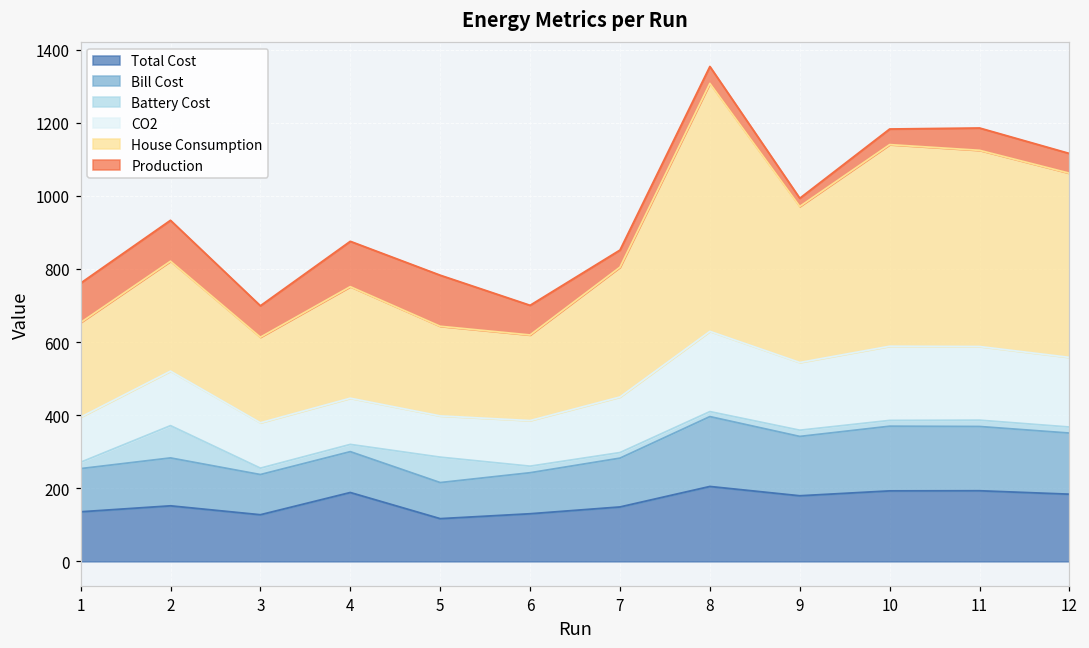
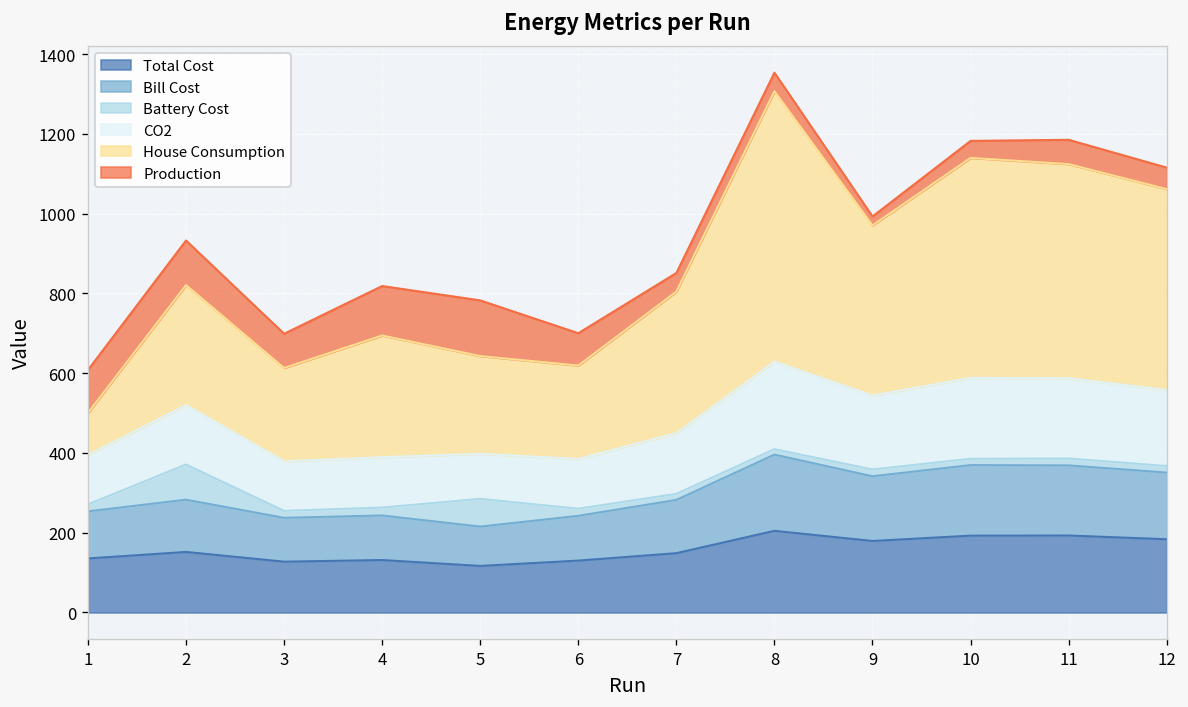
  {
    "Total Cost": {
      "1": 140,
      "2": 150,
      "3": 130,
-     "4": 190,
+     "4": 130,
      "5": 120,
      "6": 130,
      "7": 150,
      "8": 200,
      "9": 180,
      "10": 190,
      "11": 190,
      "12": 180
    },
    "Bill Cost": {
      "1": 120,
      "2": 130,
      "3": 110,
      "4": 110,
      "5": 100,
      "6": 110,
      "7": 130,
      "8": 190,
      "9": 160,
      "10": 180,
      "11": 180,
      "12": 170
    },
    "Battery Cost": {
      "1": 20,
      "2": 90,
      "3": 20,
      "4": 20,
      "5": 70,
      "6": 20,
      "7": 20,
      "8": 10,
      "9": 20,
      "10": 20,
      "11": 20,
      "12": 20
    },
    "CO2": {
      "1": 120,
      "2": 150,
      "3": 120,
      "4": 130,
      "5": 110,
      "6": 120,
      "7": 150,
      "8": 220,
      "9": 190,
      "10": 200,
      "11": 200,
      "12": 190
    },
    "House Consumption": {
-     "1": 260,
+     "1": 110,
      "2": 300,
      "3": 230,
      "4": 310,
      "5": 250,
      "6": 230,
      "7": 360,
      "8": 680,
      "9": 430,
      "10": 550,
      "11": 540,
      "12": 500
    },
    "Production": {
      "1": 110,
      "2": 110,
      "3": 90,
      "4": 120,
      "5": 140,
      "6": 80,
      "7": 50,
      "8": 50,
      "9": 20,
      "10": 40,
      "11": 60,
      "12": 50
    }
  }
